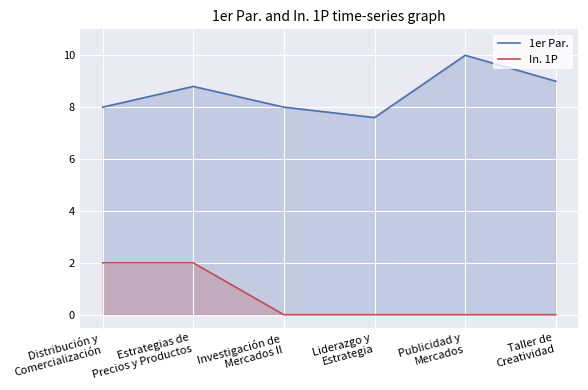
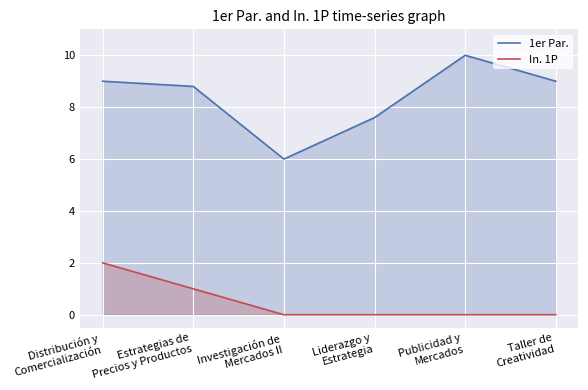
  {
    "1er Par.": {
-     "Distribución y Comercialización": 8,
+     "Distribución y Comercialización": 9,
      "Estrategias de Precios y Productos": 8.8,
-     "Investigación de Mercados II": 8,
+     "Investigación de Mercados II": 6,
      "Liderazgo y Estrategia": 7.6,
      "Publicidad y Mercados": 10,
      "Taller de Creatividad": 9
    },
    "In. 1P": {
      "Distribución y Comercialización": 2,
-     "Estrategias de Precios y Productos": 2,
+     "Estrategias de Precios y Productos": 1,
      "Investigación de Mercados II": 0,
      "Liderazgo y Estrategia": 0,
      "Publicidad y Mercados": 0,
      "Taller de Creatividad": 0
    }
  }
